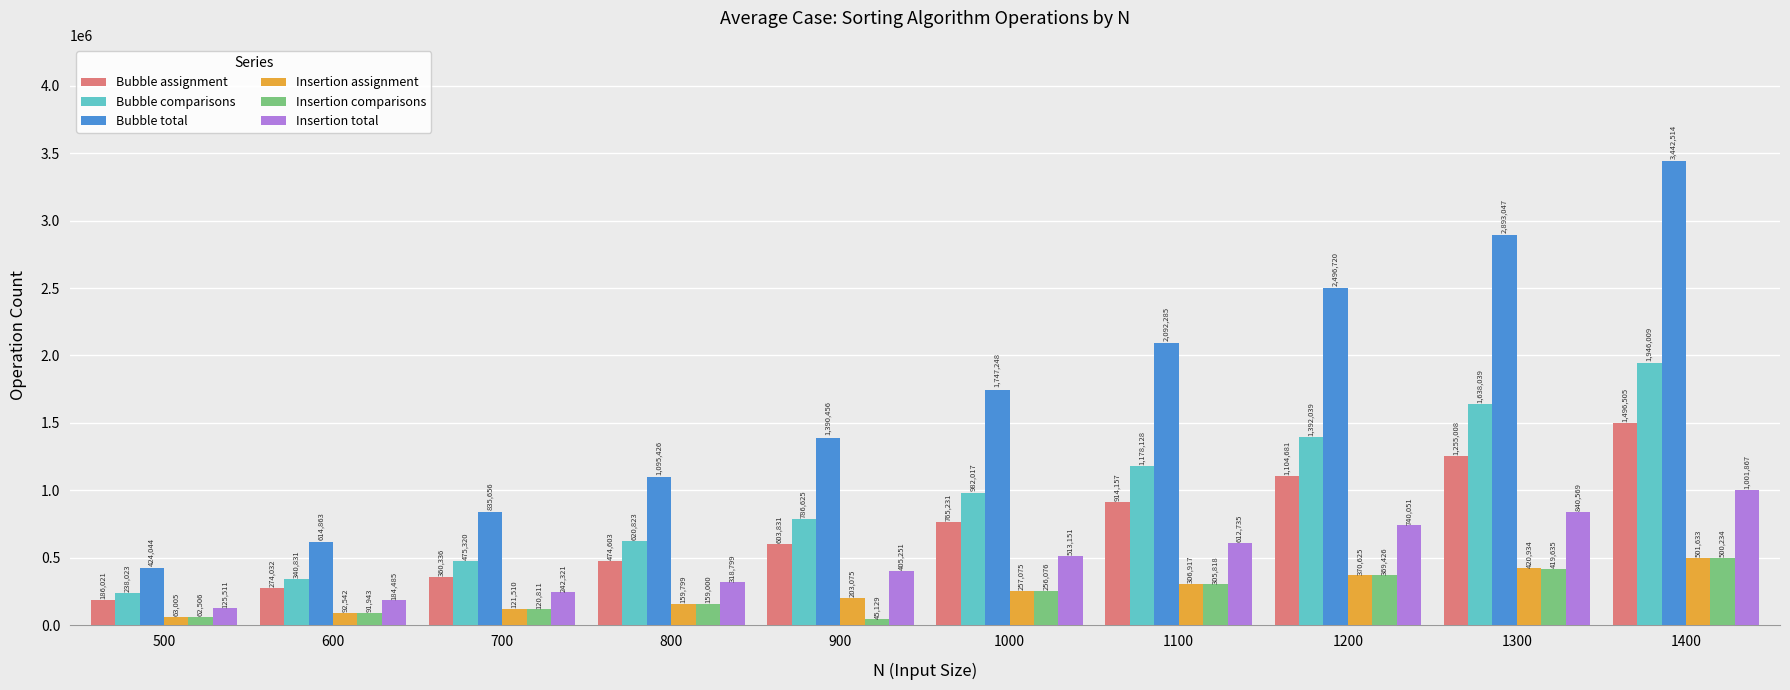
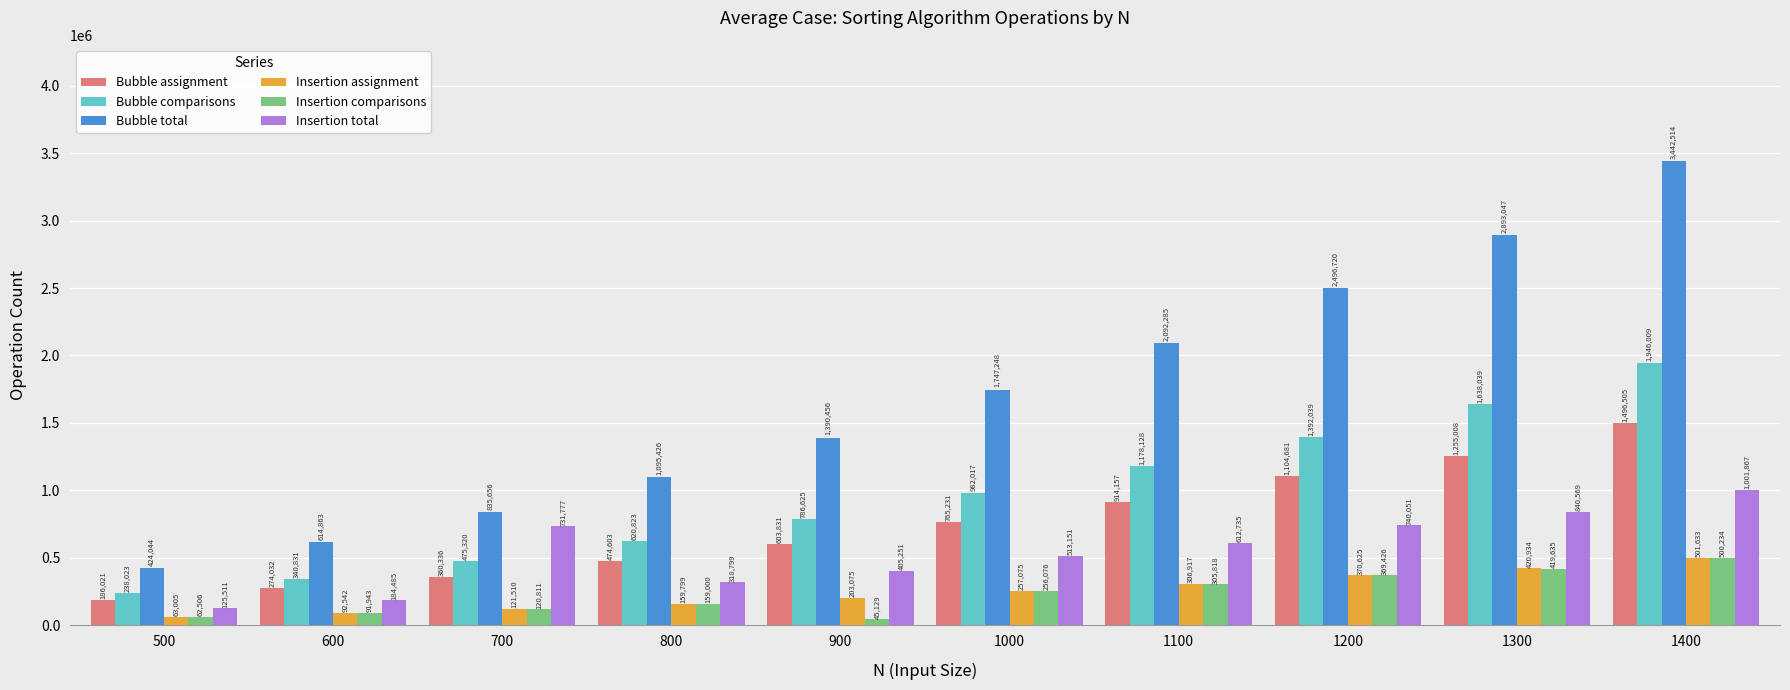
  {
    "Bubble assignment": {
      "500": "186,021",
      "600": "274,032",
      "700": "360,336",
      "800": "474,603",
      "900": "603,831",
      "1000": "765,231",
      "1100": "914,157",
      "1200": "1,104,681",
      "1300": "1,255,008",
      "1400": "1,496,505"
    },
    "Bubble comparisons": {
      "500": "238,023",
      "600": "340,831",
      "700": "475,320",
      "800": "620,823",
      "900": "786,625",
      "1000": "982,017",
      "1100": "1,178,128",
      "1200": "1,392,039",
      "1300": "1,638,039",
      "1400": "1,946,009"
    },
    "Bubble total": {
      "500": "424,044",
      "600": "614,863",
      "700": "835,656",
      "800": "1,095,426",
      "900": "1,390,456",
      "1000": "1,747,248",
      "1100": "2,092,285",
      "1200": "2,496,720",
      "1300": "2,893,047",
      "1400": "3,442,514"
    },
    "Insertion assignment": {
      "500": "63,005",
      "600": "92,542",
      "700": "121,510",
      "800": "159,799",
      "900": "203,075",
      "1000": "257,075",
      "1100": "306,917",
      "1200": "370,625",
      "1300": "420,934",
      "1400": "501,633"
    },
    "Insertion comparisons": {
      "500": "62,506",
      "600": "91,943",
      "700": "120,811",
      "800": "159,000",
      "900": "45,129",
      "1000": "256,076",
      "1100": "305,818",
      "1200": "369,426",
      "1300": "419,635",
      "1400": "500,234"
    },
    "Insertion total": {
      "500": "125,511",
      "600": "184,485",
-     "700": "242,321",
+     "700": "731,777",
      "800": "318,799",
      "900": "405,251",
      "1000": "513,151",
      "1100": "612,735",
      "1200": "740,051",
      "1300": "840,569",
      "1400": "1,001,867"
    }
  }
